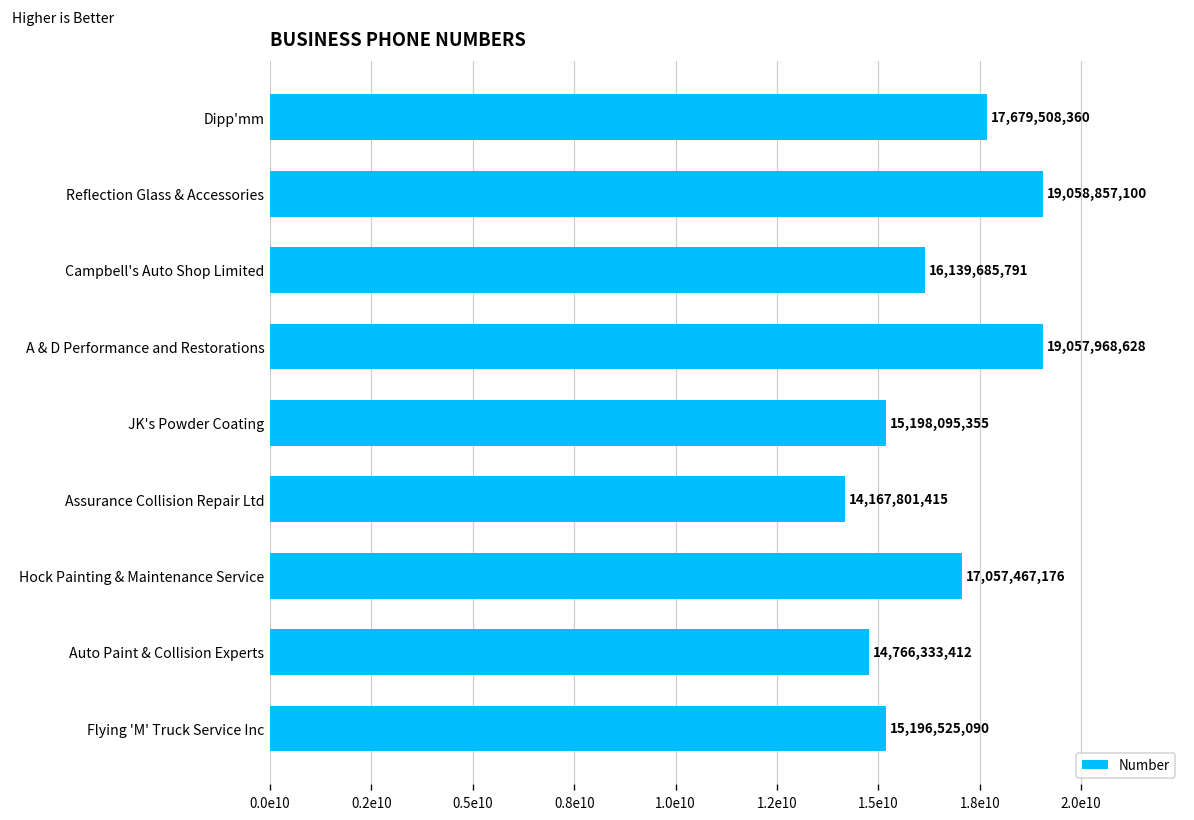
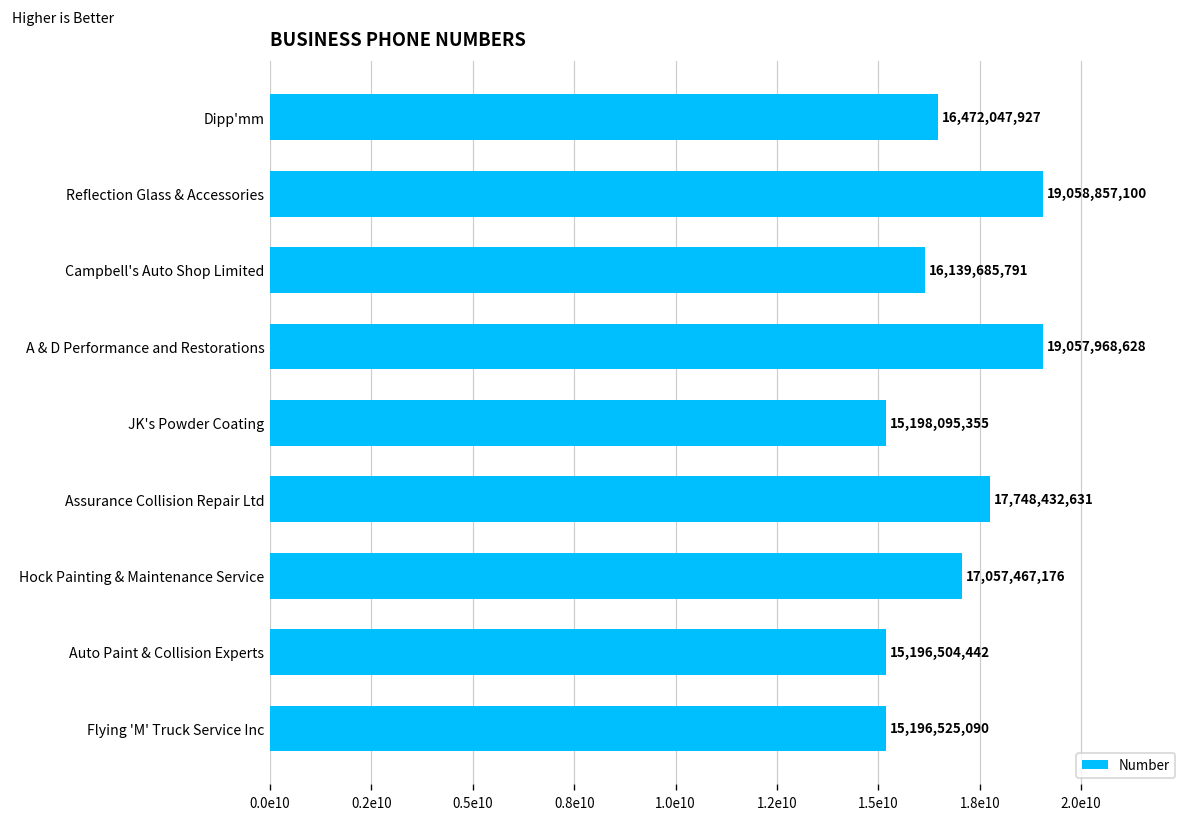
  {
-   "Dipp'mm": "17,679,508,360",
+   "Dipp'mm": "16,472,047,927",
    "Reflection Glass & Accessories": "19,058,857,100",
    "Campbell's Auto Shop Limited": "16,139,685,791",
    "A & D Performance and Restorations": "19,057,968,628",
    "JK's Powder Coating": "15,198,095,355",
-   "Assurance Collision Repair Ltd": "14,167,801,415",
+   "Assurance Collision Repair Ltd": "17,748,432,631",
    "Hock Painting & Maintenance Service": "17,057,467,176",
-   "Auto Paint & Collision Experts": "14,766,333,412",
+   "Auto Paint & Collision Experts": "15,196,504,442",
    "Flying 'M' Truck Service Inc": "15,196,525,090"
  }
